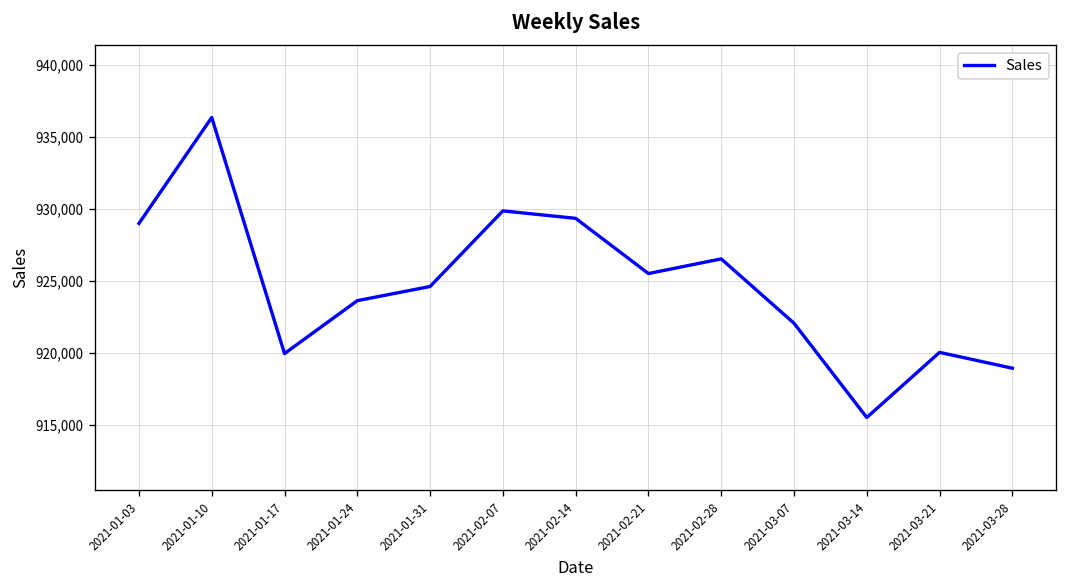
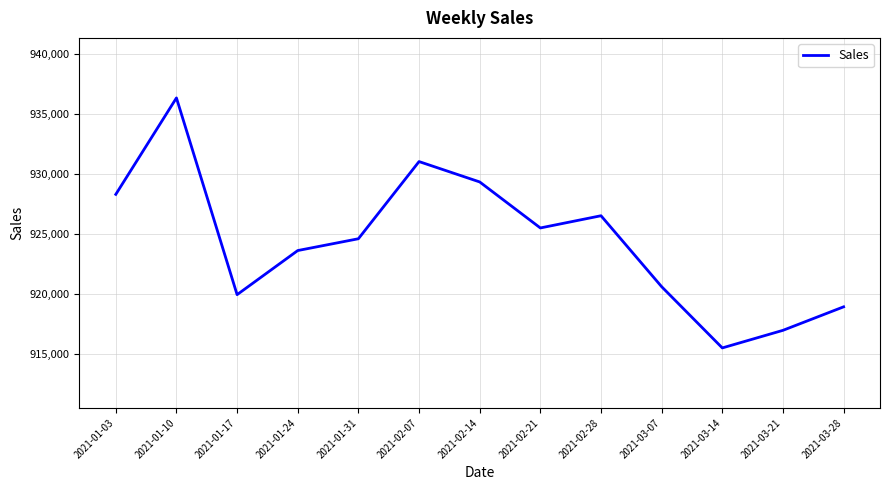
  {
-   "2021-01-03": "929,000",
+   "2021-01-03": "928,300",
    "2021-01-10": "936,300",
    "2021-01-17": "920,000",
    "2021-01-24": "923,600",
    "2021-01-31": "924,600",
-   "2021-02-07": "929,900",
+   "2021-02-07": "931,000",
    "2021-02-14": "929,300",
    "2021-02-21": "925,500",
    "2021-02-28": "926,500",
-   "2021-03-07": "922,100",
+   "2021-03-07": "920,600",
    "2021-03-14": "915,500",
-   "2021-03-21": "920,000",
+   "2021-03-21": "917,000",
    "2021-03-28": "918,900"
  }
